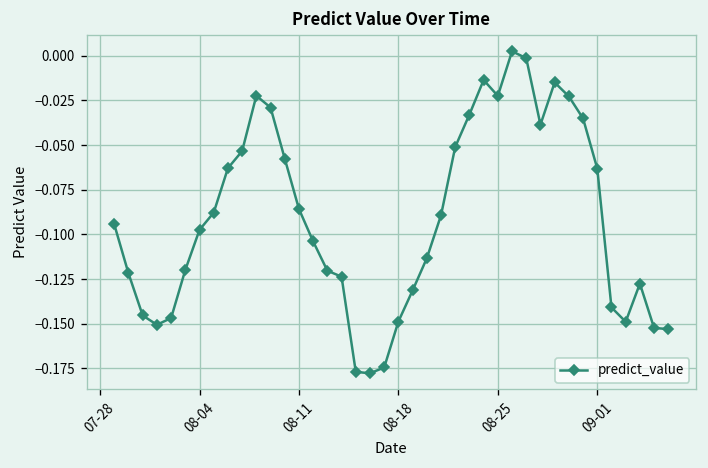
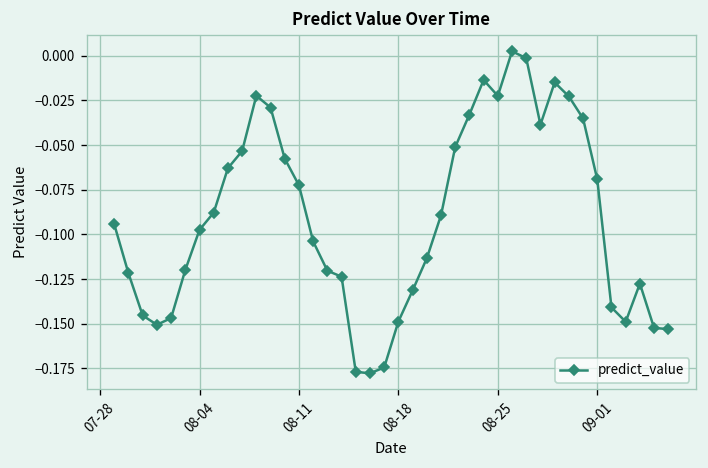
  {
    "08-04": -0.097,
-   "08-11": -0.086,
+   "08-11": -0.073,
    "08-18": -0.149,
    "08-25": -0.023,
-   "09-01": -0.063
+   "09-01": -0.069
  }
